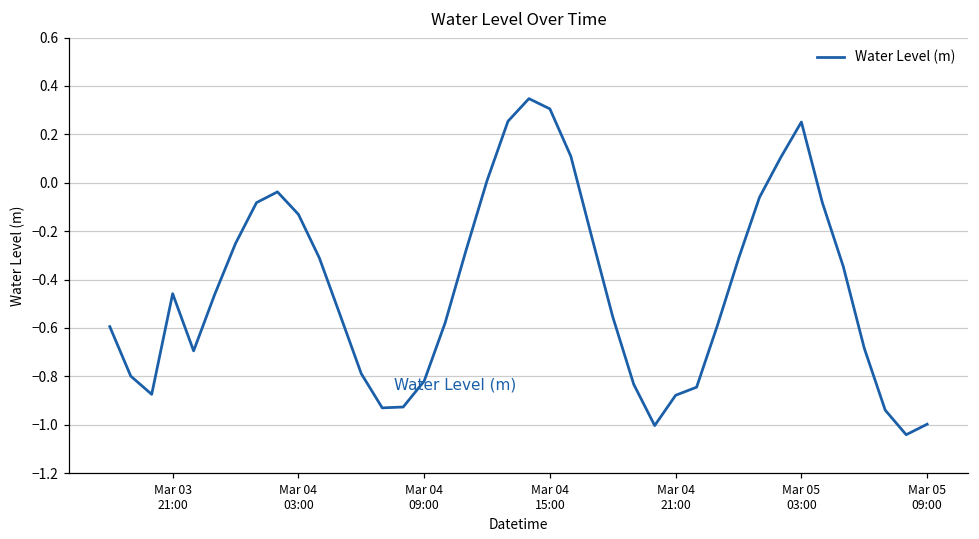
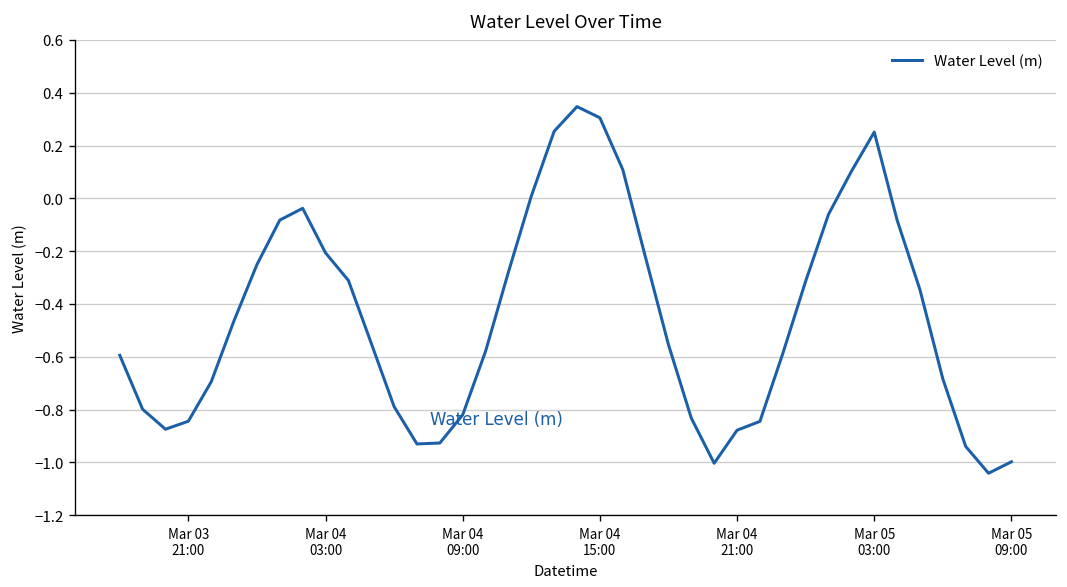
  {
-   "Mar 03 21:00": -0.46,
-   "Mar 04 03:00": -0.13,
+   "Mar 03 21:00": -0.84,
+   "Mar 04 03:00": -0.21,
    "Mar 04 09:00": -0.82,
    "Mar 04 15:00": 0.31,
    "Mar 04 21:00": -0.88,
    "Mar 05 03:00": 0.25,
    "Mar 05 09:00": -1.00
  }
